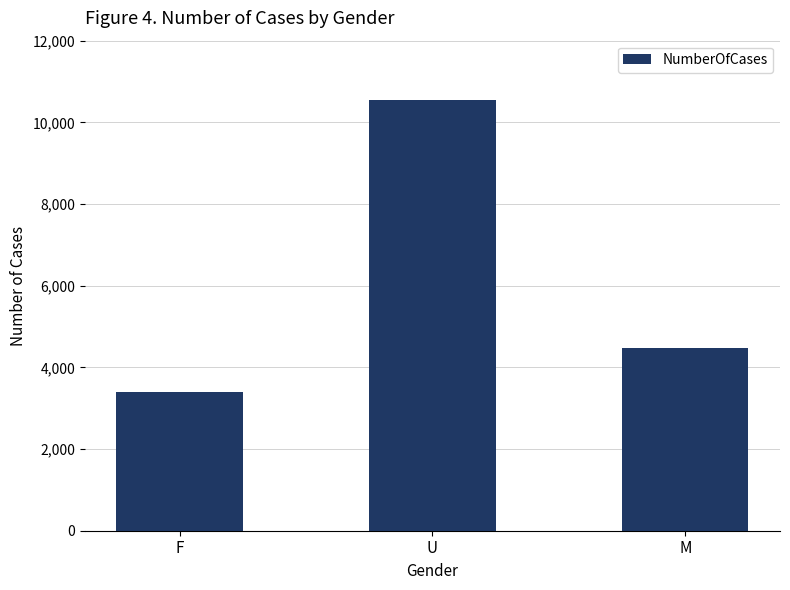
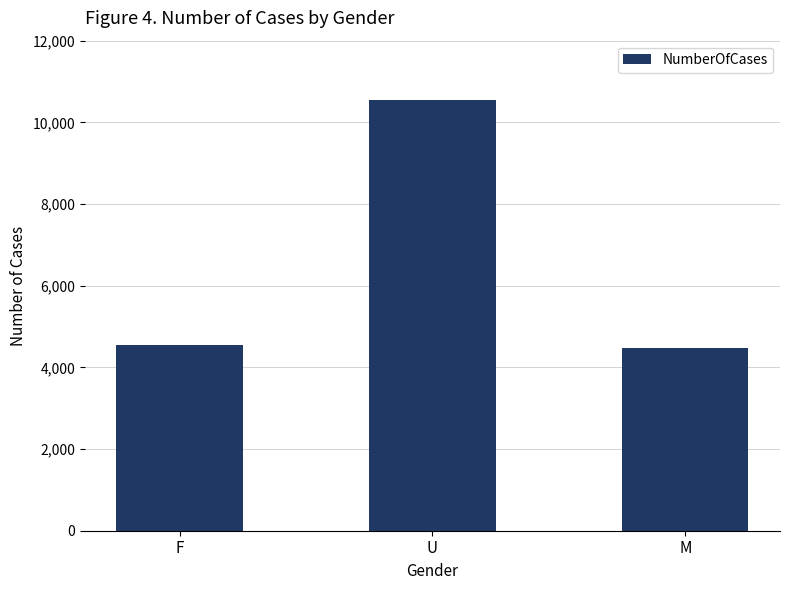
  {
-   "F": "3,400",
+   "F": "4,500",
    "U": "10,500",
    "M": "4,500"
  }
